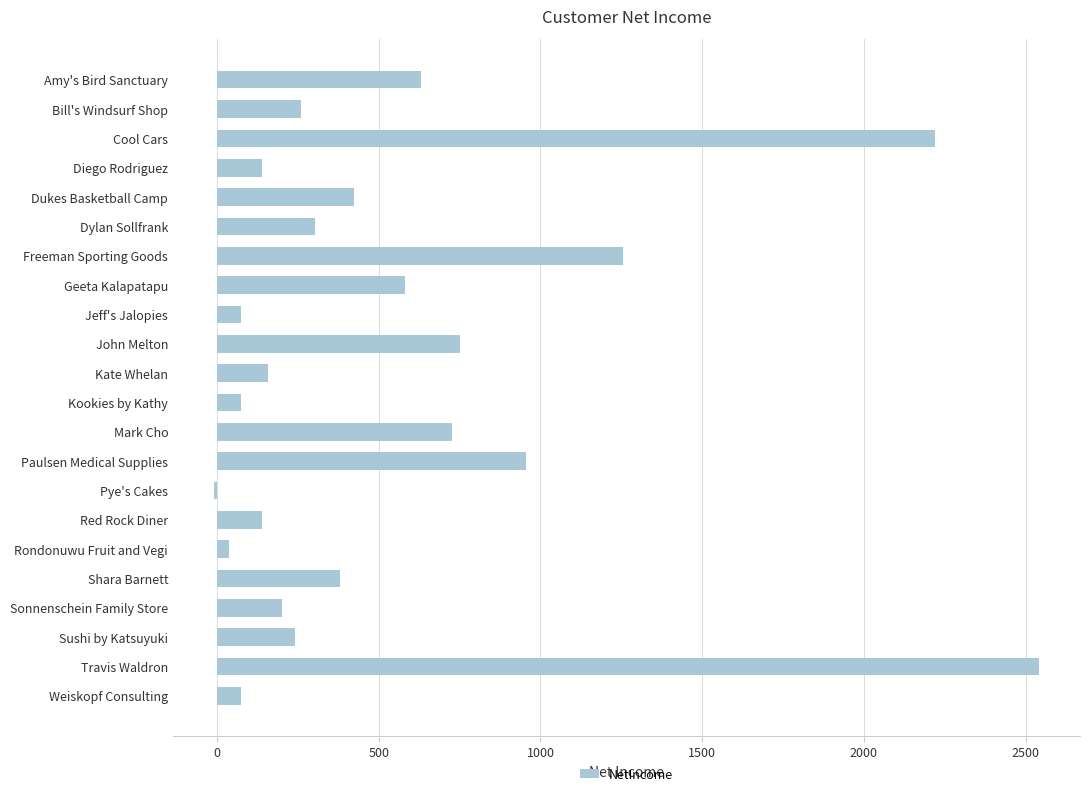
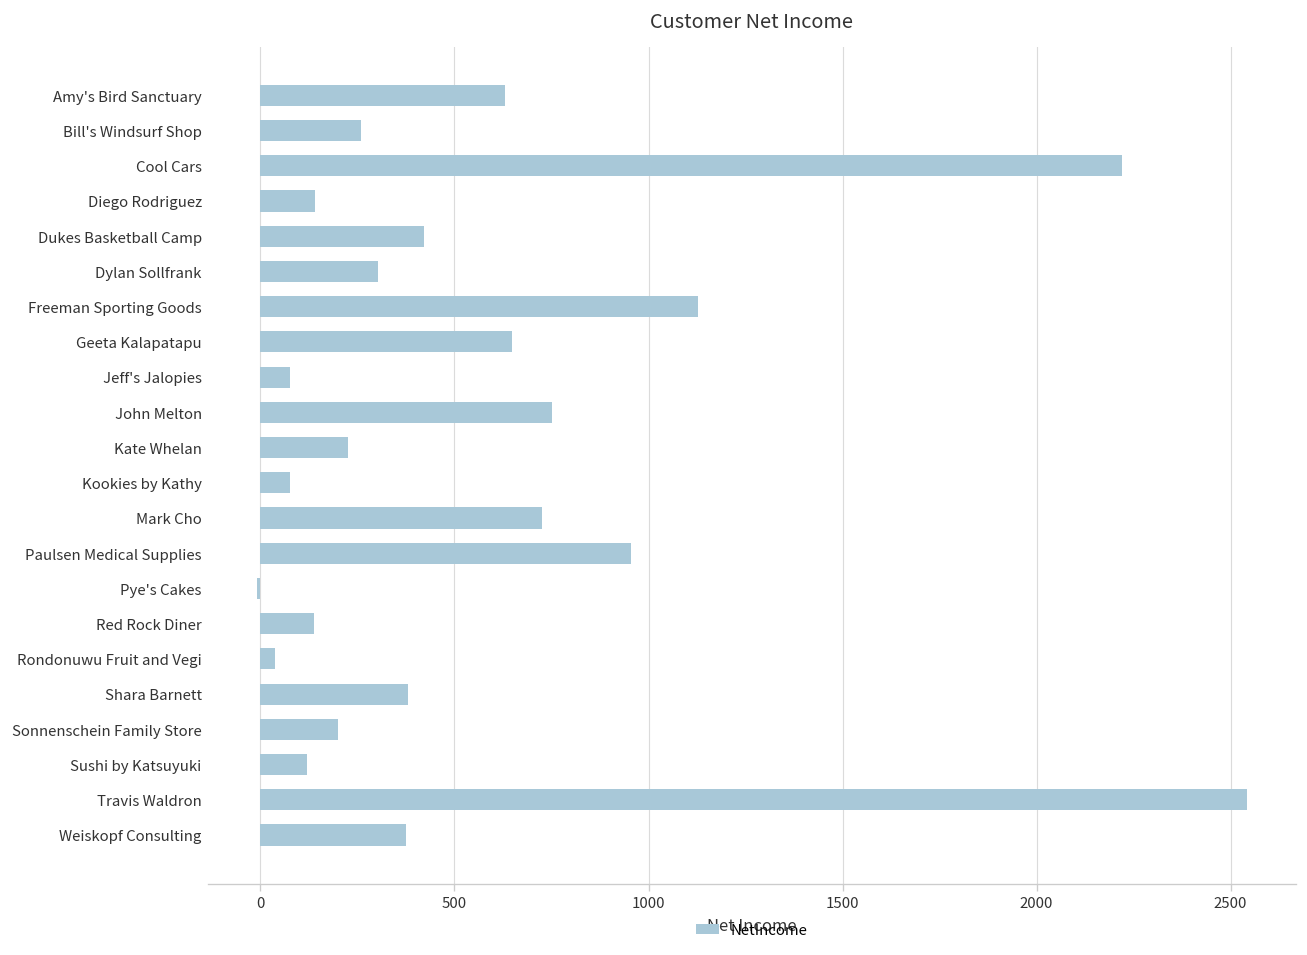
  {
    "Amy's Bird Sanctuary": 630,
    "Bill's Windsurf Shop": 260,
    "Cool Cars": 2220,
    "Diego Rodriguez": 140,
    "Dukes Basketball Camp": 420,
    "Dylan Sollfrank": 300,
-   "Freeman Sporting Goods": 1250,
-   "Geeta Kalapatapu": 580,
+   "Freeman Sporting Goods": 1130,
+   "Geeta Kalapatapu": 650,
    "Jeff's Jalopies": 80,
    "John Melton": 750,
-   "Kate Whelan": 160,
+   "Kate Whelan": 230,
    "Kookies by Kathy": 80,
    "Mark Cho": 730,
    "Paulsen Medical Supplies": 950,
    "Pye's Cakes": -10,
    "Red Rock Diner": 140,
    "Rondonuwu Fruit and Vegi": 40,
    "Shara Barnett": 380,
    "Sonnenschein Family Store": 200,
-   "Sushi by Katsuyuki": 240,
+   "Sushi by Katsuyuki": 120,
    "Travis Waldron": 2540,
-   "Weiskopf Consulting": 70
+   "Weiskopf Consulting": 380
  }
